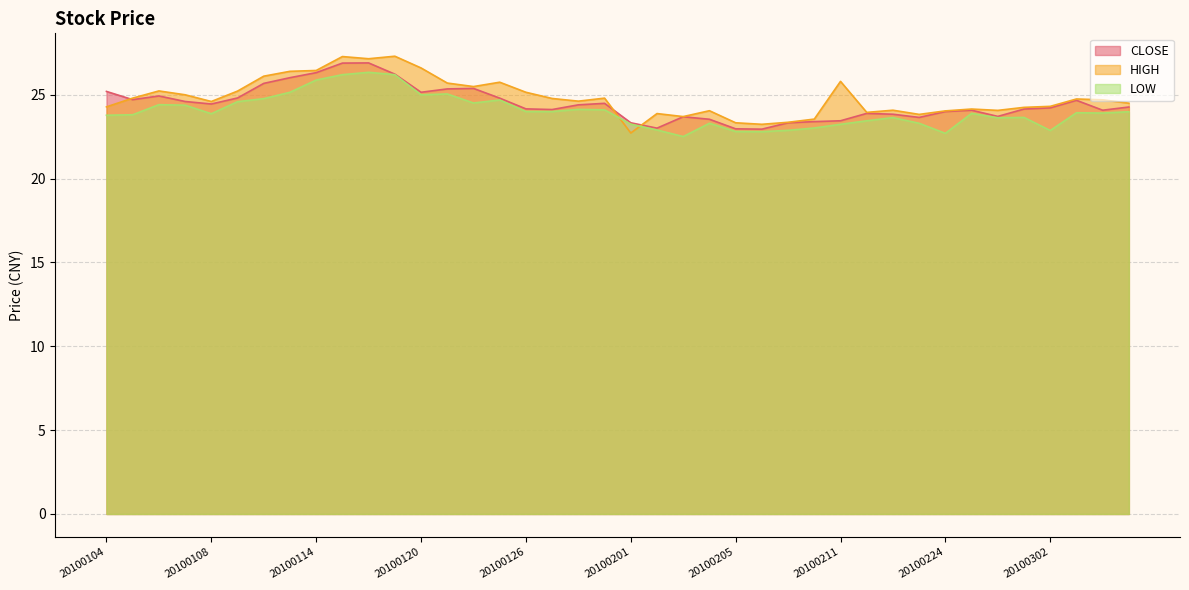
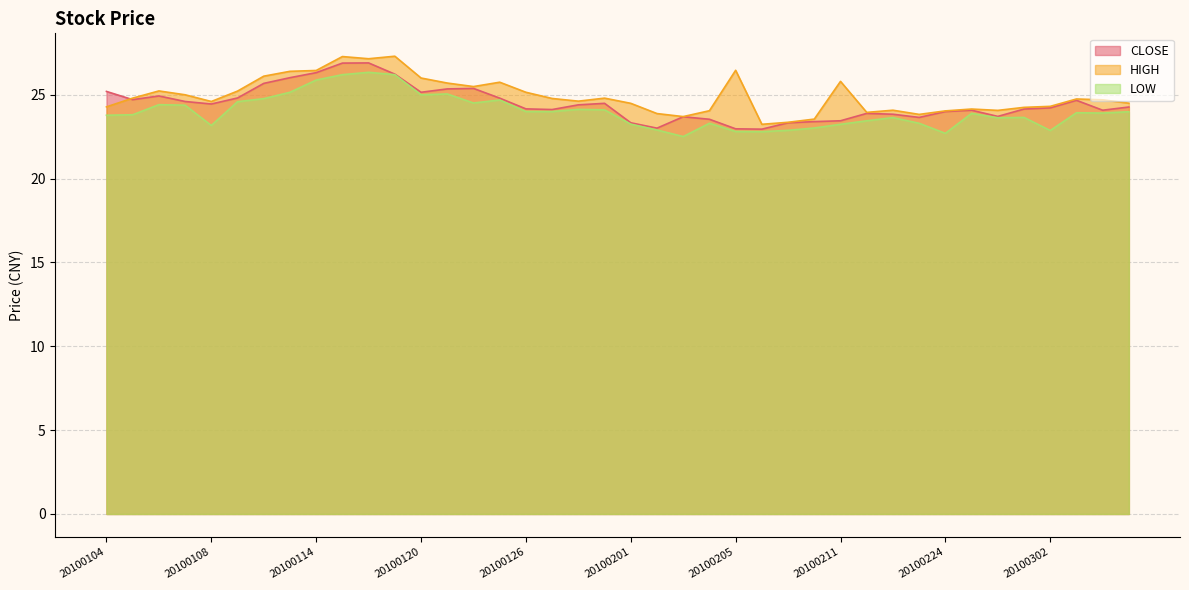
  {
    "CLOSE": {
      "20100104": 25.2,
      "20100126": 24.2,
      "20100205": 23.0,
      "20100211": 23.5
    },
    "HIGH": {
      "20100104": 24.3,
-     "20100120": 26.6,
+     "20100120": 26.0,
      "20100126": 25.2,
-     "20100201": 22.7,
-     "20100205": 23.3,
+     "20100201": 24.5,
+     "20100205": 26.5,
      "20100211": 25.8
    },
    "LOW": {
      "20100104": 23.8,
-     "20100108": 23.9,
+     "20100108": 23.2,
      "20100114": 25.9,
      "20100126": 24.0,
      "20100205": 22.8,
      "20100211": 23.2,
      "20100224": 22.7,
      "20100302": 22.9
    }
  }
